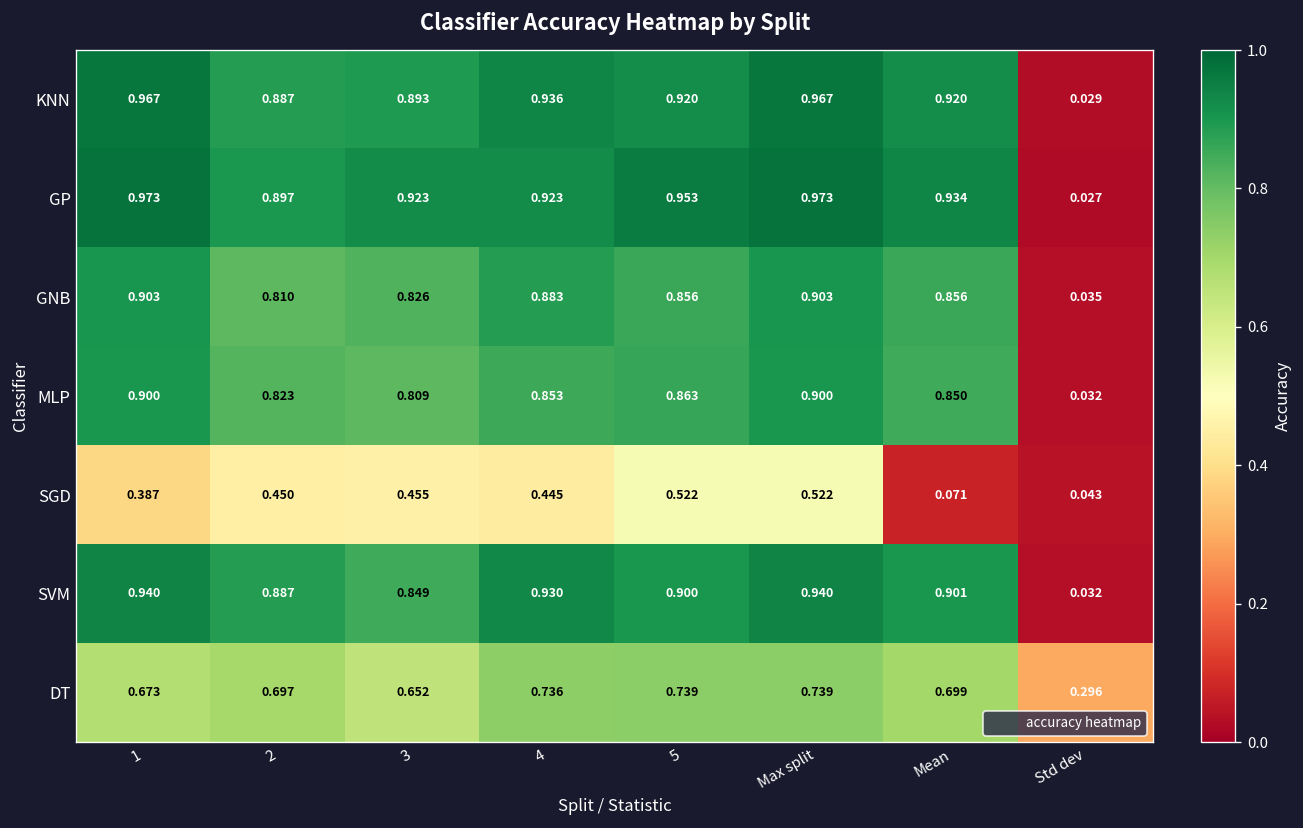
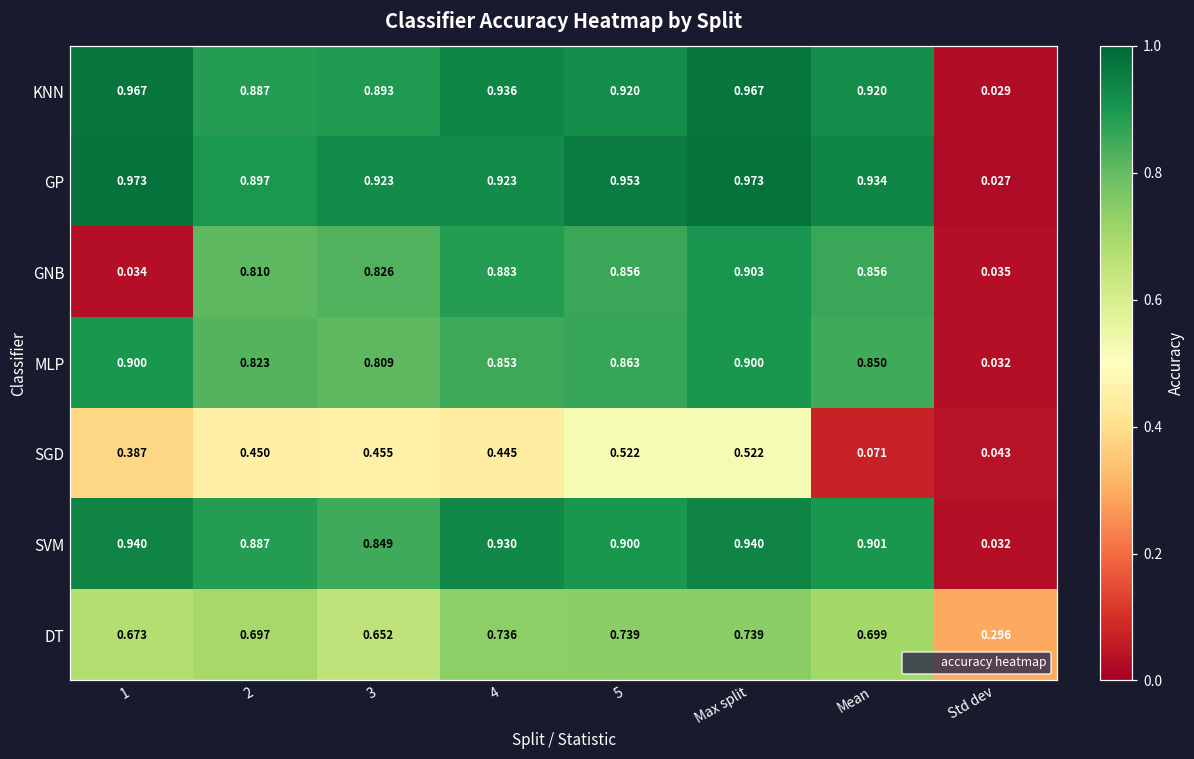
  {
    "KNN": {
      "1": 0.967,
      "2": 0.887,
      "3": 0.893,
      "4": 0.936,
      "5": 0.920,
      "Max split": 0.967,
      "Mean": 0.920,
      "Std dev": 0.029
    },
    "GP": {
      "1": 0.973,
      "2": 0.897,
      "3": 0.923,
      "4": 0.923,
      "5": 0.953,
      "Max split": 0.973,
      "Mean": 0.934,
      "Std dev": 0.027
    },
    "GNB": {
-     "1": 0.903,
+     "1": 0.034,
      "2": 0.810,
      "3": 0.826,
      "4": 0.883,
      "5": 0.856,
      "Max split": 0.903,
      "Mean": 0.856,
      "Std dev": 0.035
    },
    "MLP": {
      "1": 0.900,
      "2": 0.823,
      "3": 0.809,
      "4": 0.853,
      "5": 0.863,
      "Max split": 0.900,
      "Mean": 0.850,
      "Std dev": 0.032
    },
    "SGD": {
      "1": 0.387,
      "2": 0.450,
      "3": 0.455,
      "4": 0.445,
      "5": 0.522,
      "Max split": 0.522,
      "Mean": 0.071,
      "Std dev": 0.043
    },
    "SVM": {
      "1": 0.940,
      "2": 0.887,
      "3": 0.849,
      "4": 0.930,
      "5": 0.900,
      "Max split": 0.940,
      "Mean": 0.901,
      "Std dev": 0.032
    },
    "DT": {
      "1": 0.673,
      "2": 0.697,
      "3": 0.652,
      "4": 0.736,
      "5": 0.739,
      "Max split": 0.739,
      "Mean": 0.699,
      "Std dev": 0.296
    }
  }
